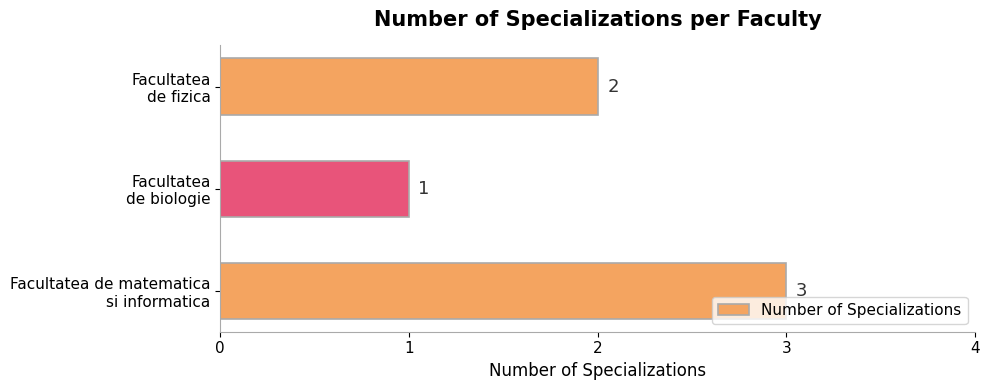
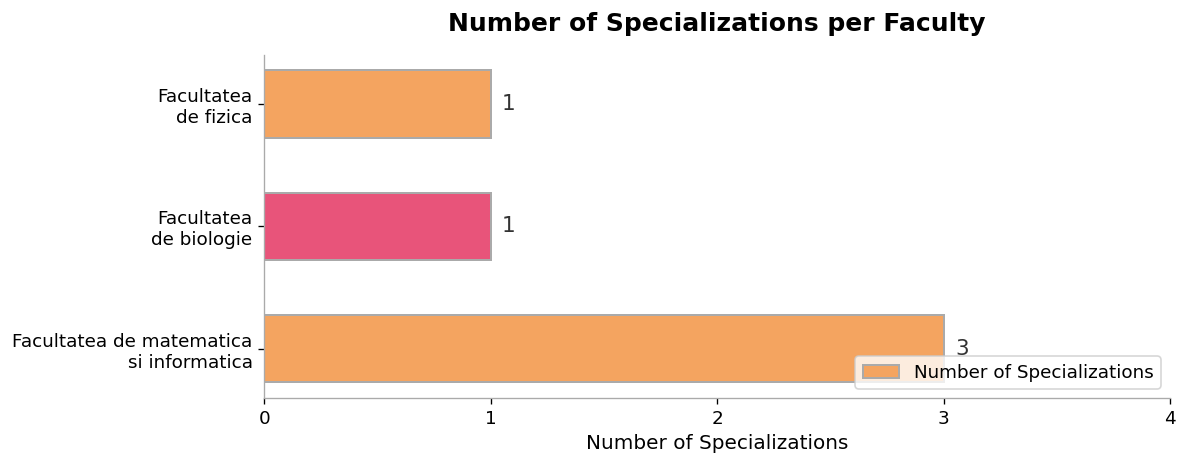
  {
-   "Facultatea de fizica": 2,
+   "Facultatea de fizica": 1,
    "Facultatea de biologie": 1
  }
